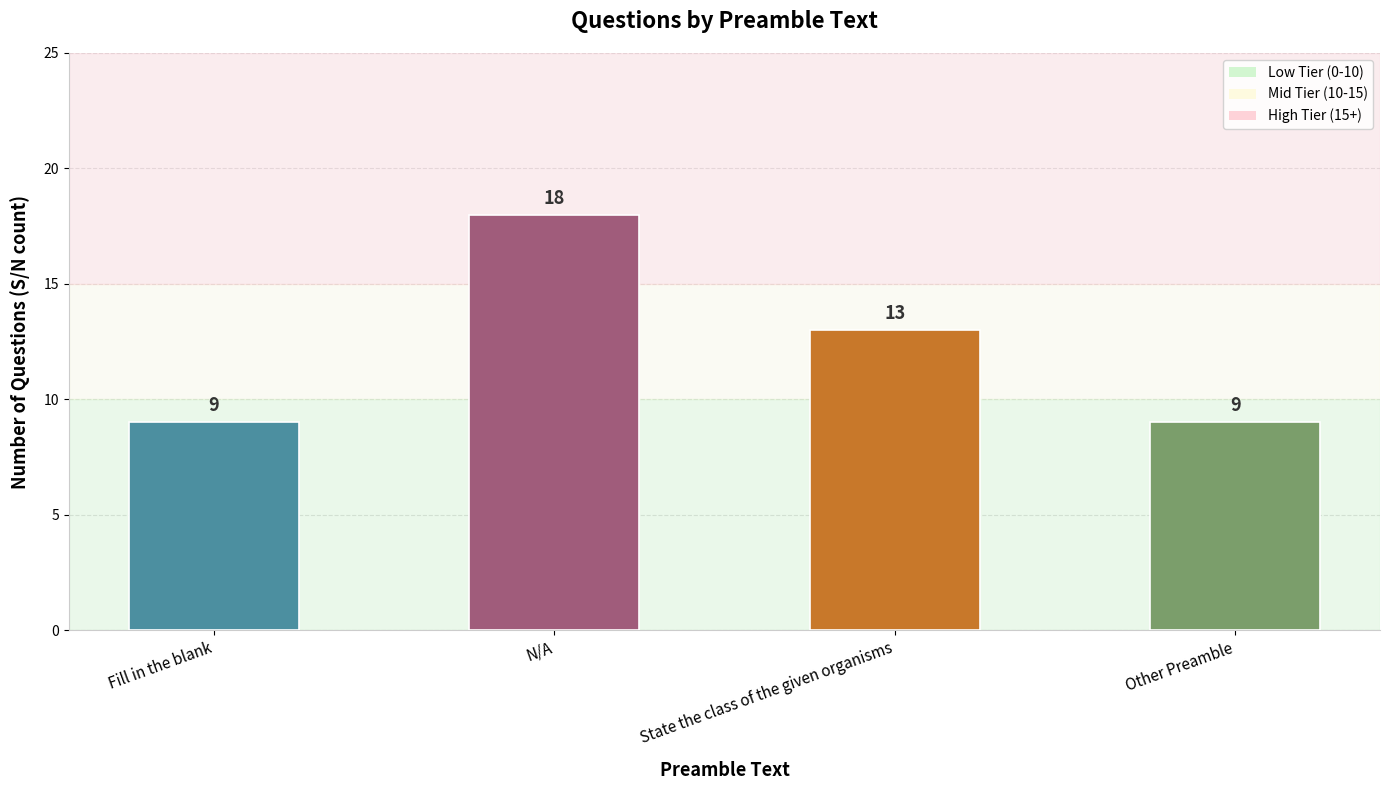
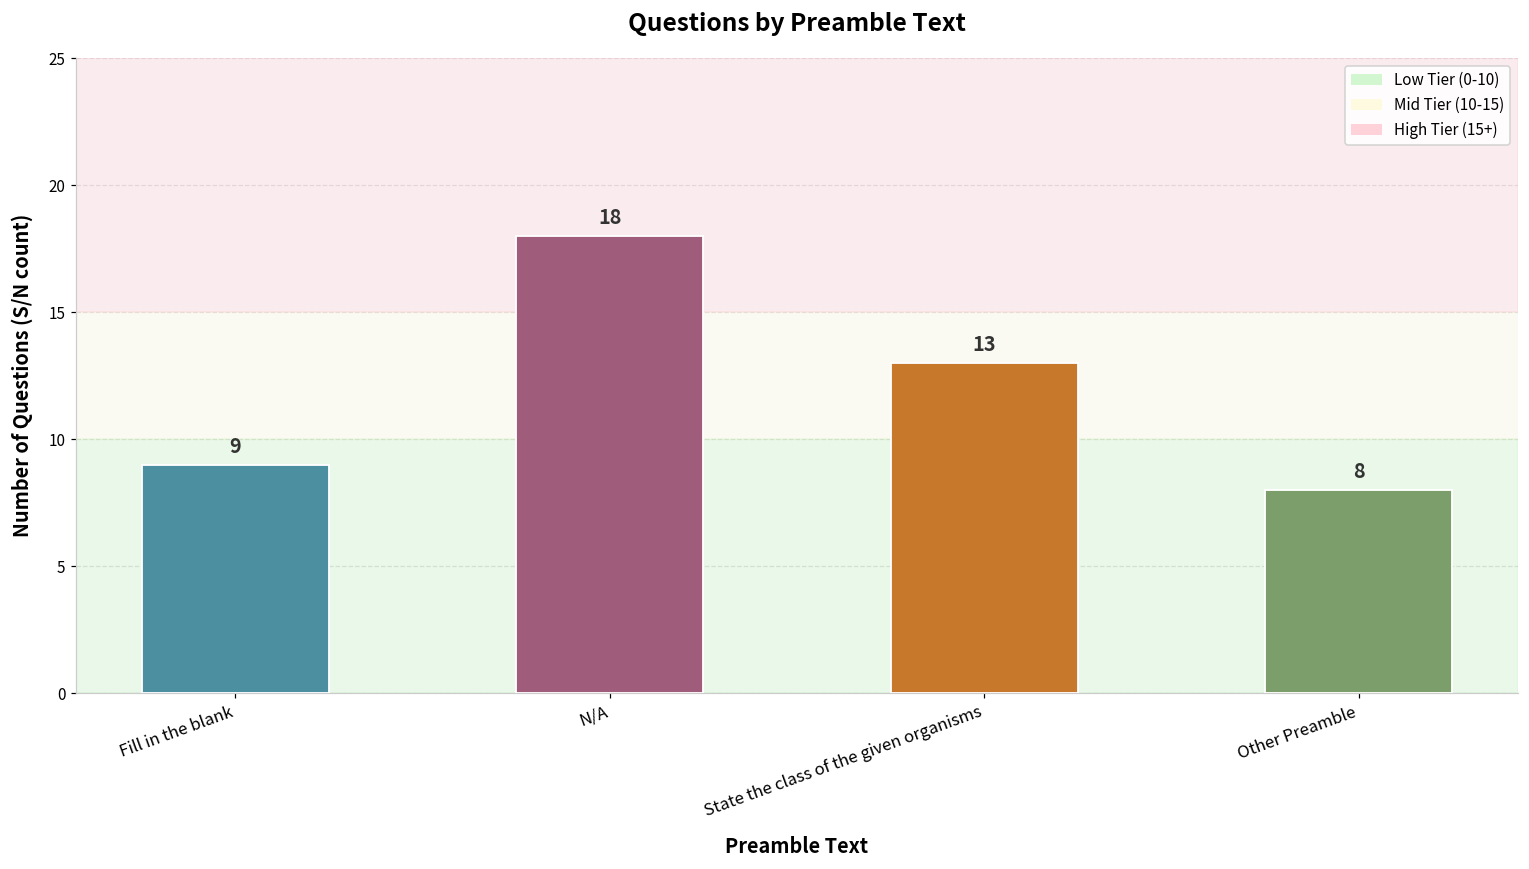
  {
    "Fill in the blank": 9,
    "N/A": 18,
    "State the class of the given organisms": 13,
-   "Other Preamble": 9
+   "Other Preamble": 8
  }
